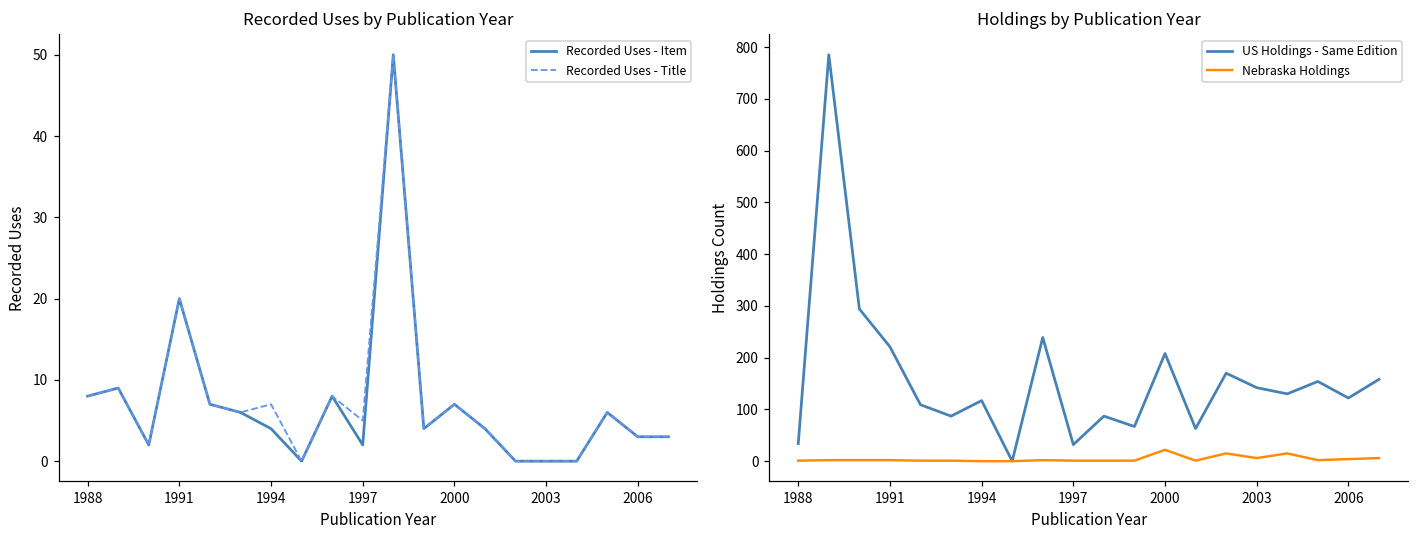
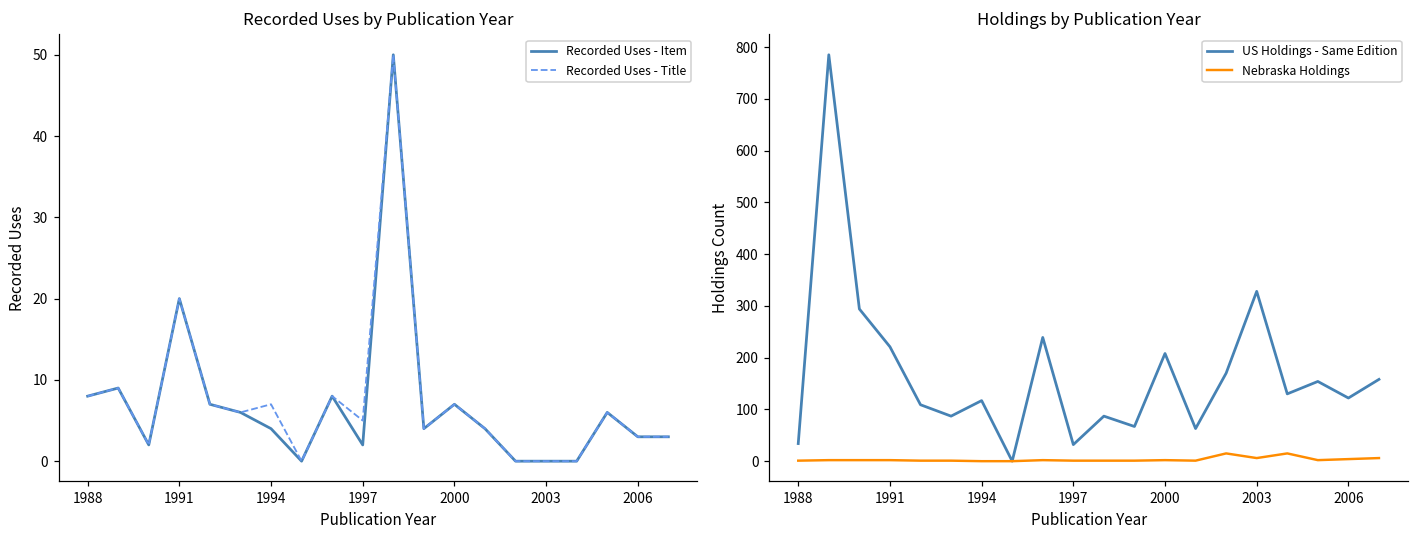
  {
    "Recorded Uses by Publication Year": {
      "Recorded Uses - Item": {
        "1994": 4,
        "1997": 2
      },
      "Recorded Uses - Title": {
        "1994": 7,
        "1997": 5
      }
    },
    "Holdings by Publication Year": {
      "US Holdings - Same Edition": {
        "1988": 30,
        "1991": 220,
        "1994": 120,
        "1997": 30,
        "2000": 210,
-       "2003": 140,
+       "2003": 330,
        "2006": 120
      },
      "Nebraska Holdings": {
        "1988": 0,
        "1991": 0,
        "1994": 0,
        "1997": 0,
-       "2000": 20,
+       "2000": 0,
        "2003": 10,
        "2006": 0
      }
    }
  }
